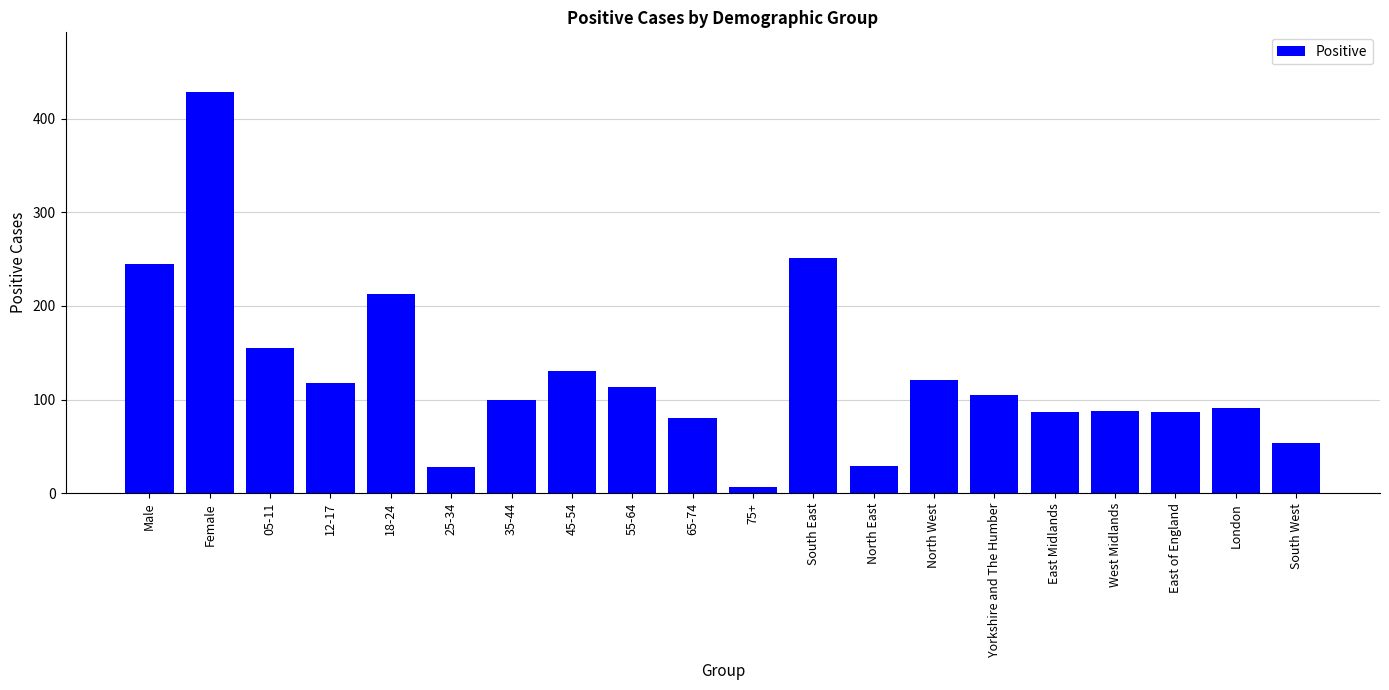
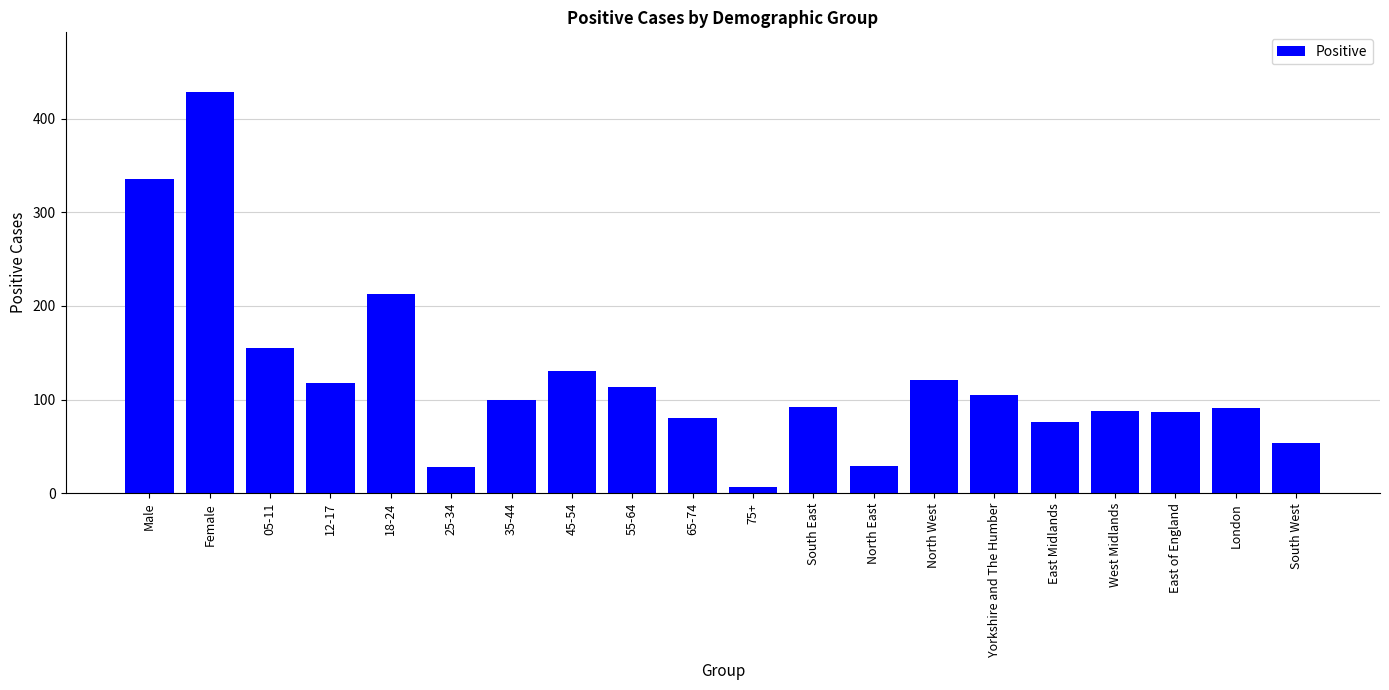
  {
-   "Male": 250,
+   "Male": 340,
    "Female": 430,
    "05-11": 160,
    "12-17": 120,
    "18-24": 210,
    "25-34": 30,
    "35-44": 100,
    "45-54": 130,
    "55-64": 110,
    "65-74": 80,
    "75+": 10,
-   "South East": 250,
+   "South East": 90,
    "North East": 30,
    "North West": 120,
    "Yorkshire and The Humber": 110,
-   "East Midlands": 90,
+   "East Midlands": 80,
    "West Midlands": 90,
    "East of England": 90,
    "London": 90,
    "South West": 50
  }
